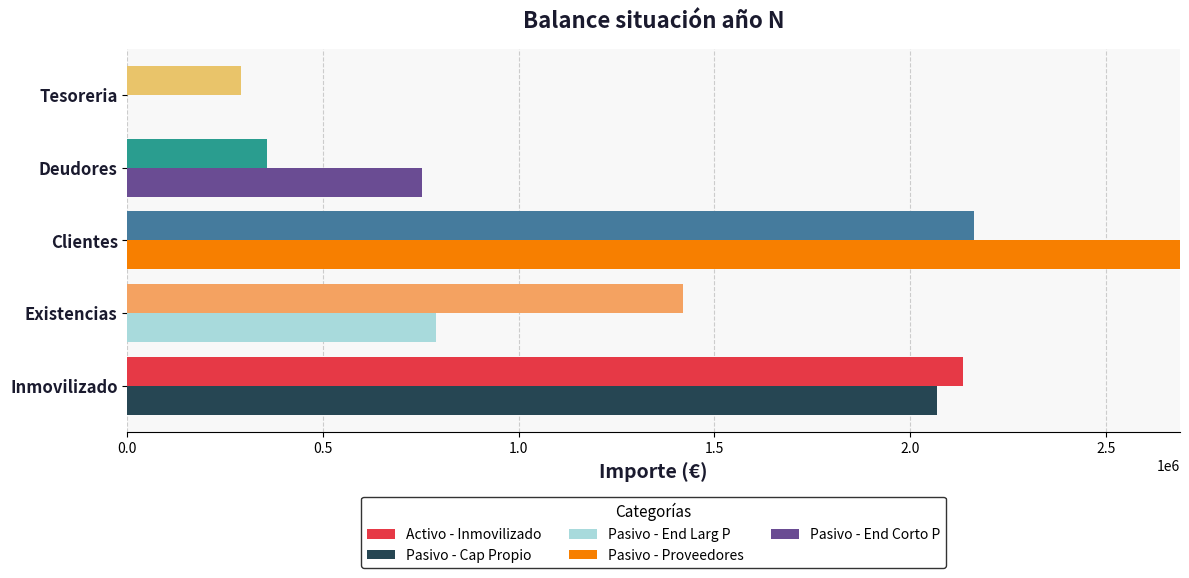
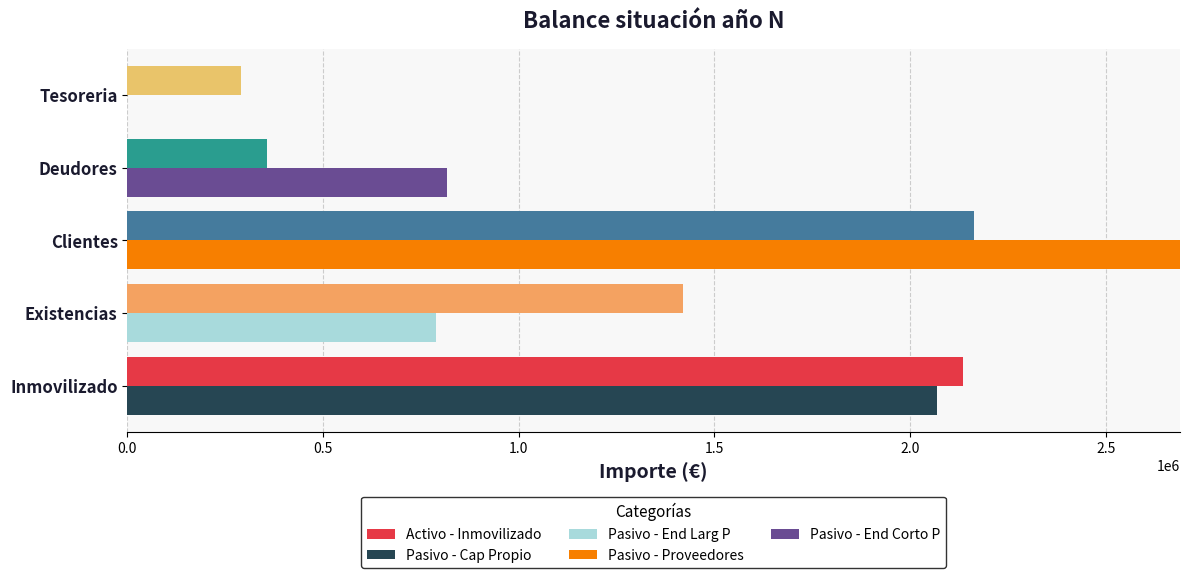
  {
    "Activo - Inmovilizado": {
      "Tesoreria": 0,
      "Deudores": 0,
      "Clientes": 0,
      "Existencias": 0,
      "Inmovilizado": 2130000
    },
    "Pasivo - Cap Propio": {
      "Tesoreria": 0,
      "Deudores": 0,
      "Clientes": 0,
      "Existencias": 0,
      "Inmovilizado": 2070000
    },
    "Pasivo - End Corto P": {
-     "Deudores": 750000
+     "Deudores": 820000
    }
  }
